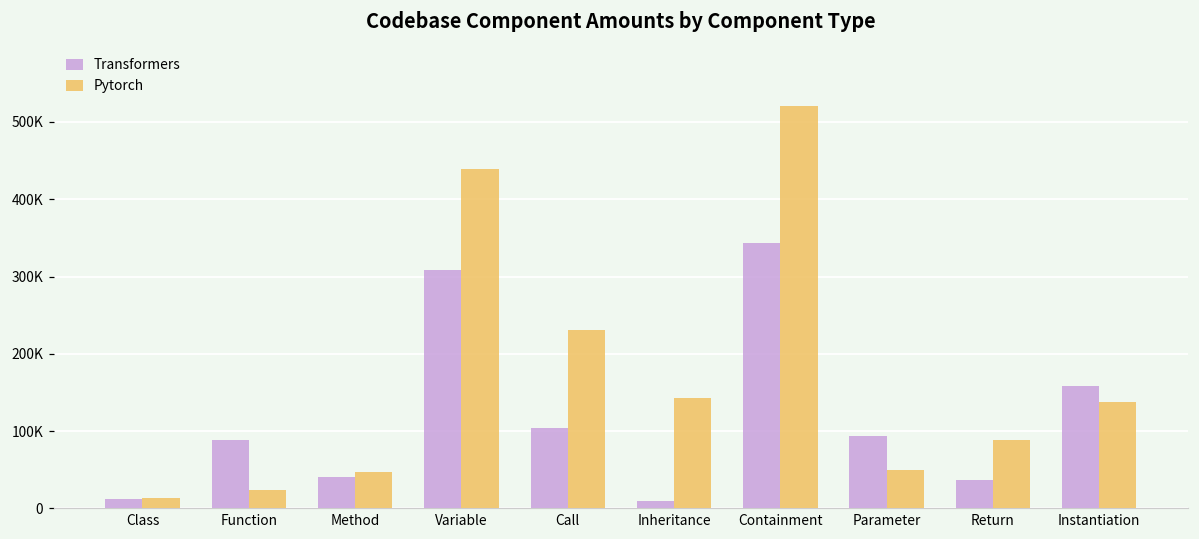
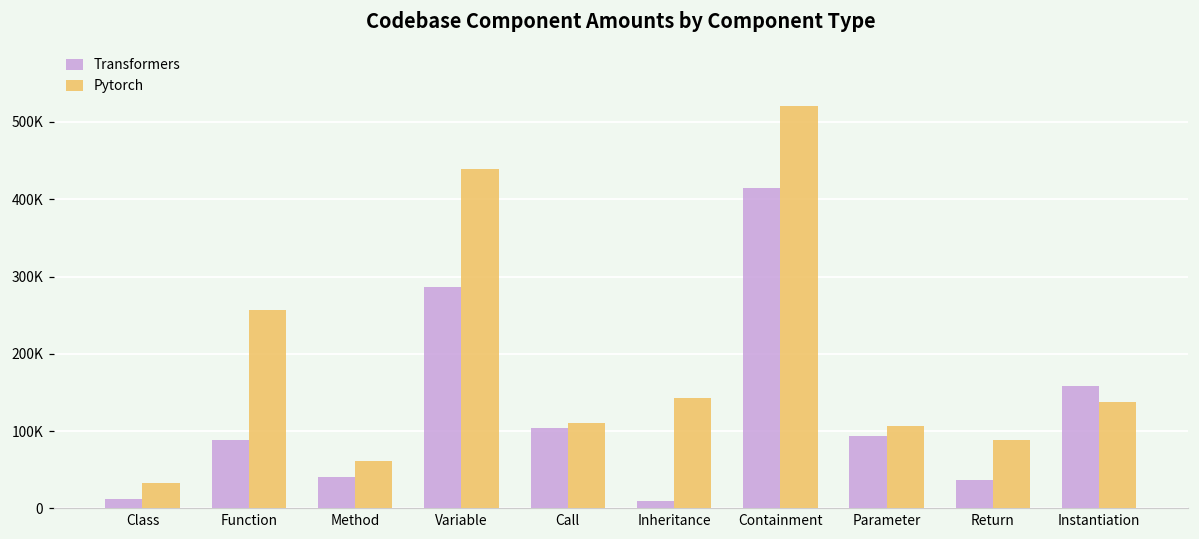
  {
    "Transformers": {
      "Class": 10000,
      "Function": 90000,
      "Method": 40000,
-     "Variable": 310000,
+     "Variable": 290000,
      "Call": 100000,
      "Inheritance": 10000,
-     "Containment": 340000,
+     "Containment": 420000,
      "Parameter": 90000,
      "Return": 40000,
      "Instantiation": 160000
    },
    "Pytorch": {
-     "Class": 10000,
-     "Function": 20000,
-     "Method": 50000,
+     "Class": 30000,
+     "Function": 260000,
+     "Method": 60000,
      "Variable": 440000,
-     "Call": 230000,
+     "Call": 110000,
      "Inheritance": 140000,
      "Containment": 520000,
-     "Parameter": 50000,
+     "Parameter": 110000,
      "Return": 90000,
      "Instantiation": 140000
    }
  }
